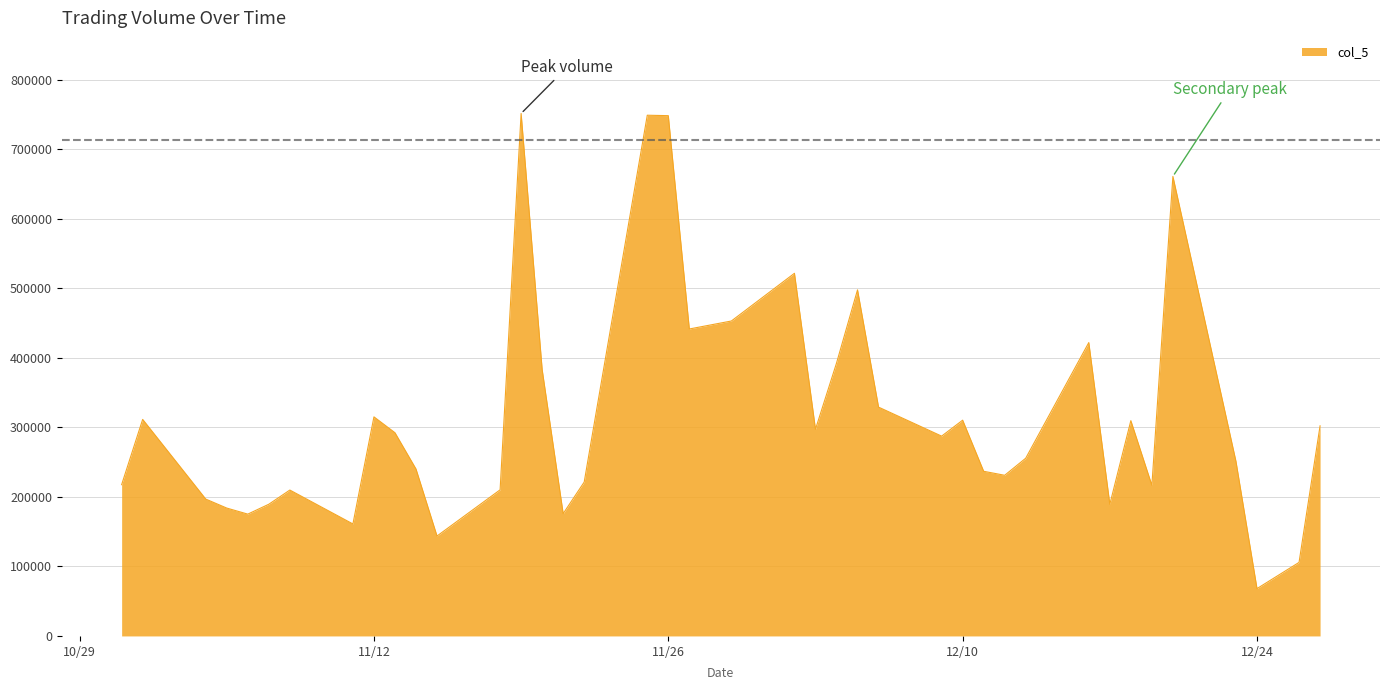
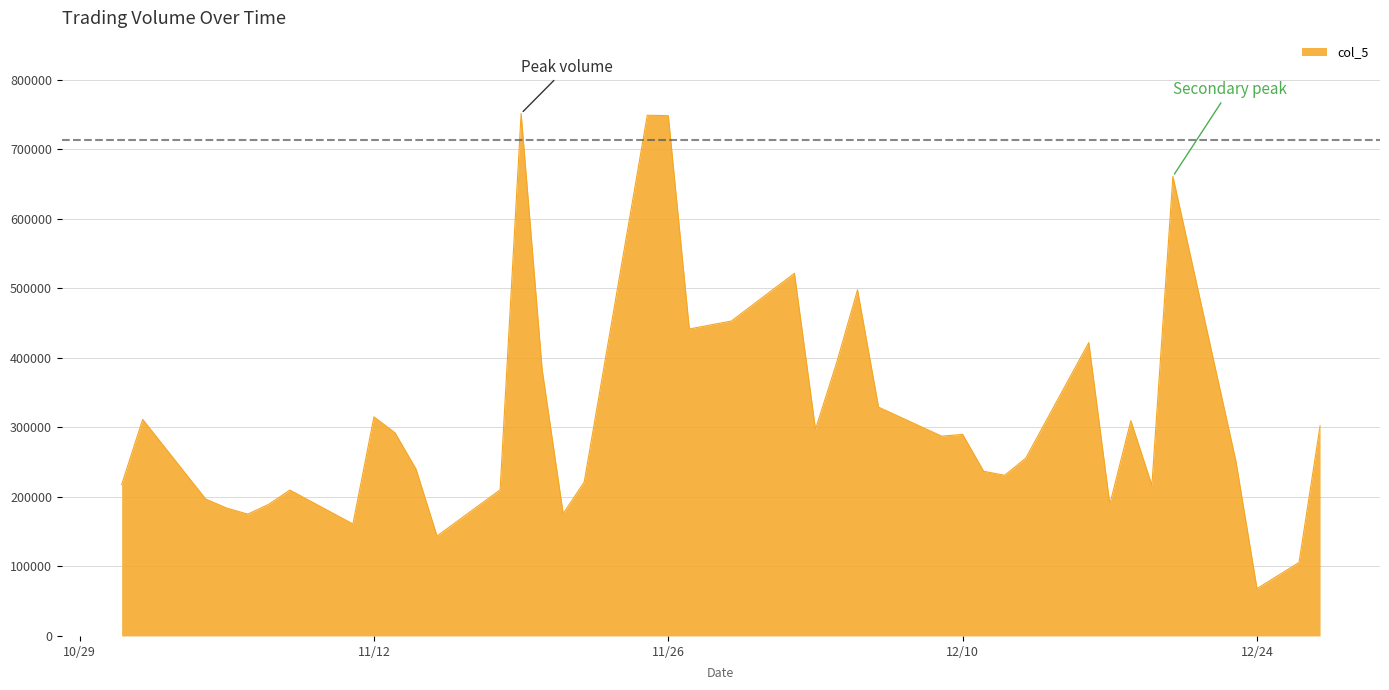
  {
    "11/12": 320000,
    "11/26": 750000,
-   "12/10": 310000,
+   "12/10": 290000,
    "12/24": 70000
  }
